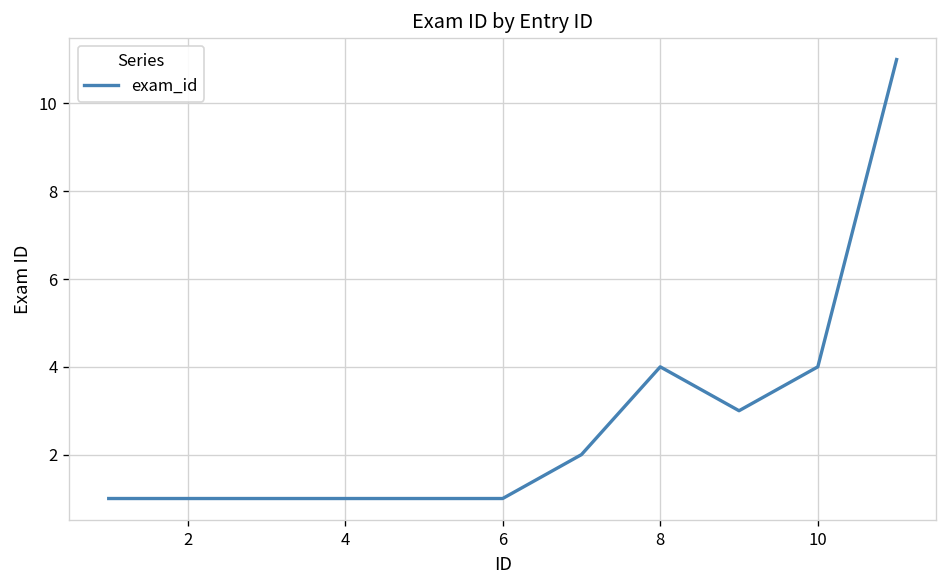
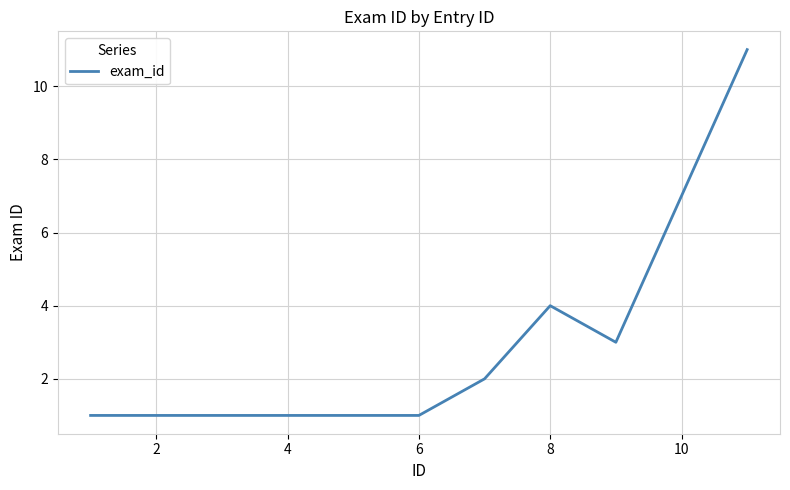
  {
    "2": 1,
    "4": 1,
    "6": 1,
    "8": 4,
-   "10": 4
+   "10": 7
  }
